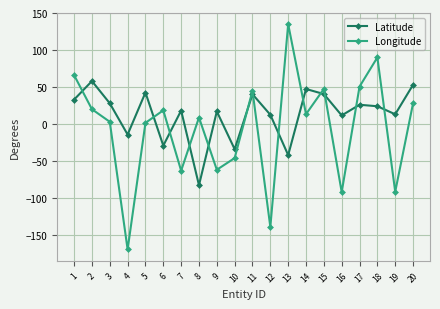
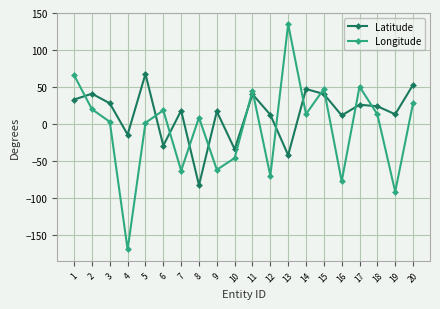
  {
    "Latitude": {
      "1": 30,
-     "2": 60,
+     "2": 40,
      "3": 30,
      "4": -10,
-     "5": 40,
+     "5": 70,
      "6": -30,
      "7": 20,
      "8": -80,
      "9": 20,
      "10": -30,
      "11": 40,
      "12": 10,
      "13": -40,
      "14": 50,
      "15": 40,
      "16": 10,
      "17": 30,
      "18": 20,
      "19": 10,
      "20": 50
    },
    "Longitude": {
      "1": 70,
      "2": 20,
      "3": 0,
      "4": -170,
      "5": 0,
      "6": 20,
      "7": -60,
      "8": 10,
      "9": -60,
      "10": -50,
      "11": 50,
-     "12": -140,
+     "12": -70,
      "13": 140,
      "14": 10,
      "15": 50,
-     "16": -90,
+     "16": -80,
      "17": 50,
-     "18": 90,
+     "18": 10,
      "19": -90,
      "20": 30
    }
  }
